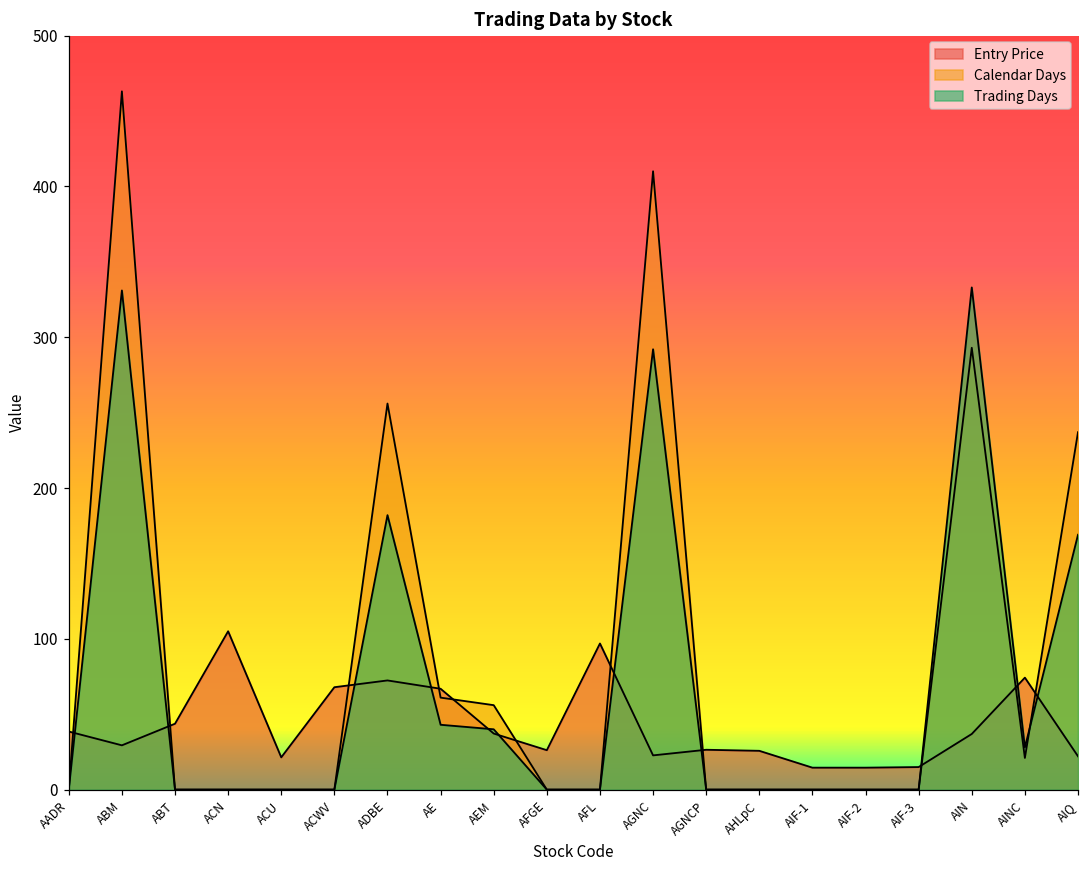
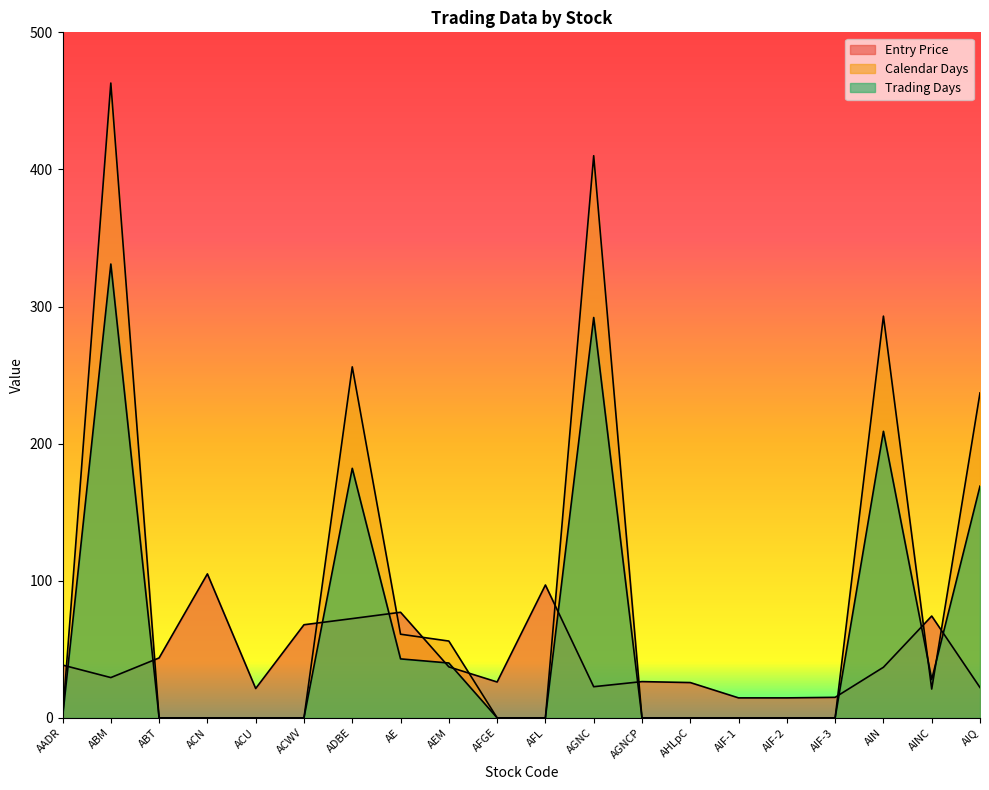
  {
    "Entry Price": {
      "AADR": 39,
      "ABM": 29,
      "ABT": 44,
      "ACN": 105,
      "ACU": 21,
      "ACWV": 68,
      "ADBE": 72,
-     "AE": 67,
+     "AE": 77,
      "AEM": 37,
      "AFGE": 26,
      "AFL": 97,
      "AGNC": 23,
      "AGNCP": 26,
      "AHLpC": 26,
      "AIF-1": 15,
      "AIF-2": 15,
      "AIF-3": 15,
      "AIN": 37,
      "AINC": 74,
      "AIQ": 22
    },
    "Calendar Days": {
      "ABM": 463,
      "ADBE": 256,
      "AE": 61,
      "AEM": 56,
      "AGNC": 410,
      "AIN": 293,
      "AINC": 21,
      "AIQ": 237
    },
    "Trading Days": {
      "ABM": 331,
      "ADBE": 182,
      "AE": 43,
      "AEM": 40,
      "AGNC": 292,
-     "AIN": 333,
+     "AIN": 209,
      "AINC": 28,
      "AIQ": 169
    }
  }
